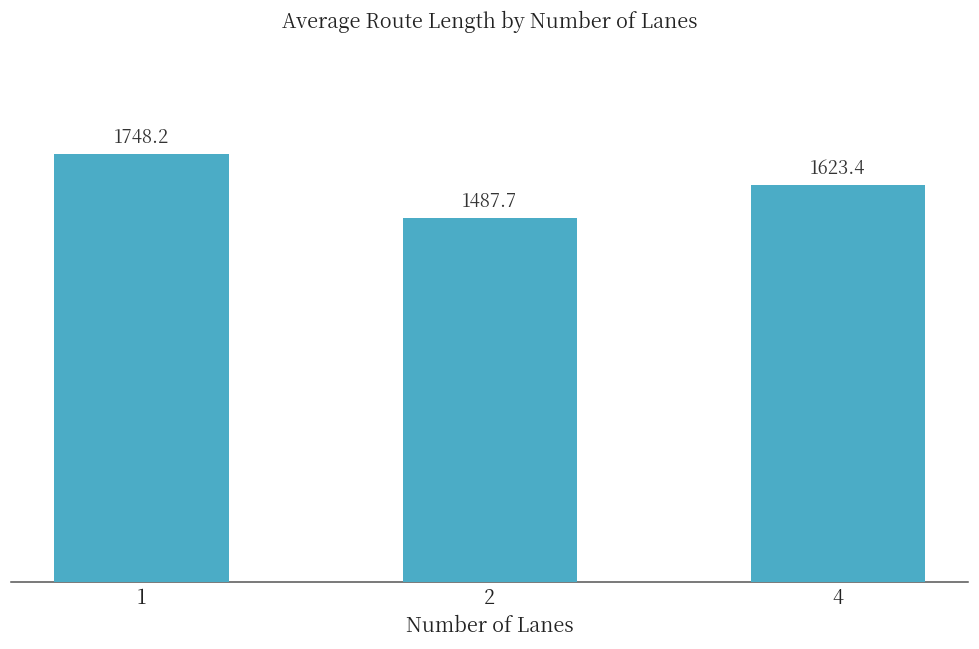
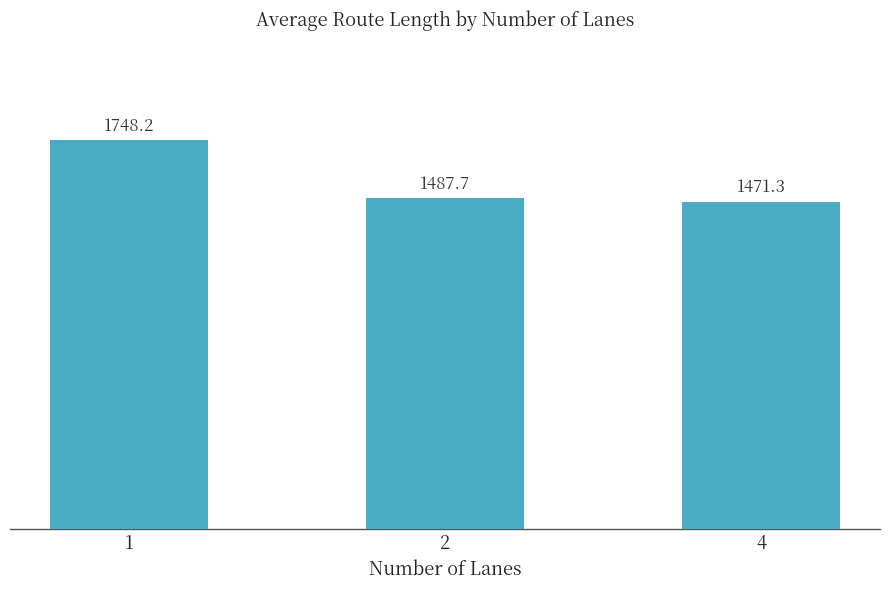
  {
    "1": 1748.2,
    "2": 1487.7,
-   "4": 1623.4
+   "4": 1471.3
  }
